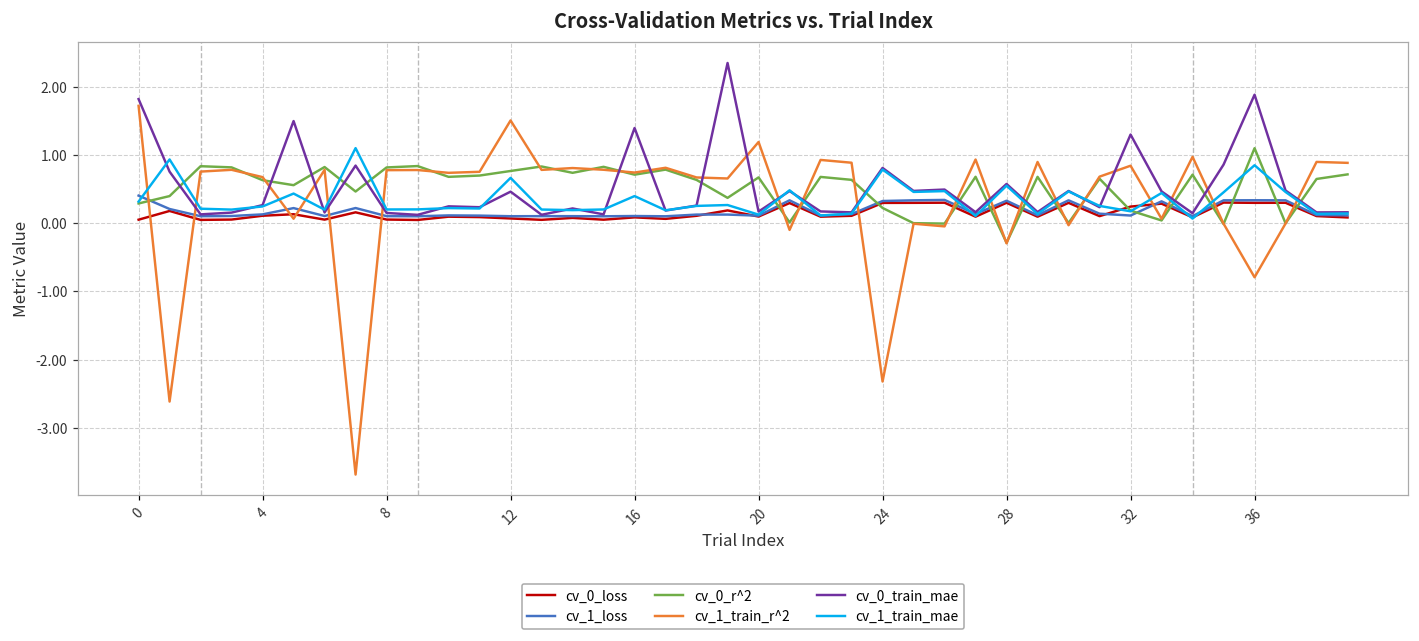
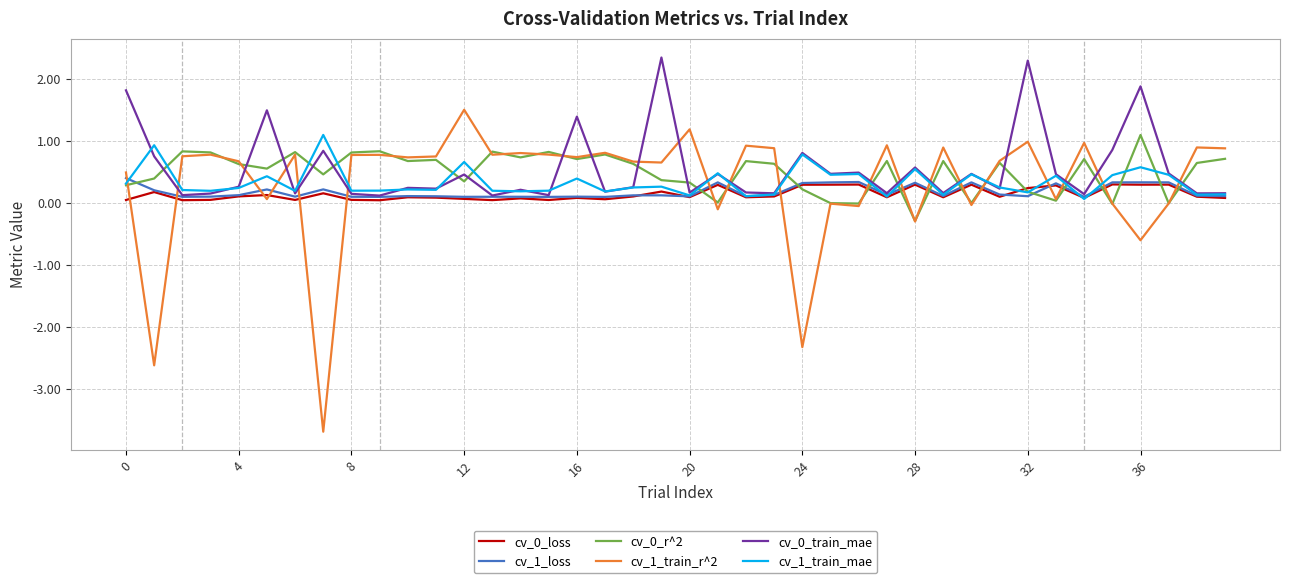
  {
    "cv_0_loss": {
      "0": 0.1,
      "8": 0.1,
      "32": 0.2
    },
    "cv_1_loss": {
      "0": 0.4,
      "8": 0.1,
      "32": 0.1
    },
    "cv_0_r^2": {
      "4": 0.6,
-     "12": 0.8,
-     "20": 0.7,
+     "12": 0.4,
+     "20": 0.3,
      "24": 0.2,
      "36": 1.1
    },
    "cv_1_train_r^2": {
-     "0": 1.7,
+     "0": 0.5,
      "4": 0.7,
      "12": 1.5,
      "20": 1.2,
      "24": -2.3,
-     "32": 0.8,
-     "36": -0.8
+     "32": 1.0,
+     "36": -0.6
    },
    "cv_0_train_mae": {
      "0": 1.8,
      "8": 0.2,
      "12": 0.5,
      "16": 1.4,
      "20": 0.2,
-     "32": 1.3,
+     "32": 2.3,
      "36": 1.9
    },
    "cv_1_train_mae": {
      "8": 0.2,
      "12": 0.7,
      "16": 0.4,
-     "36": 0.9
+     "36": 0.6
    }
  }
